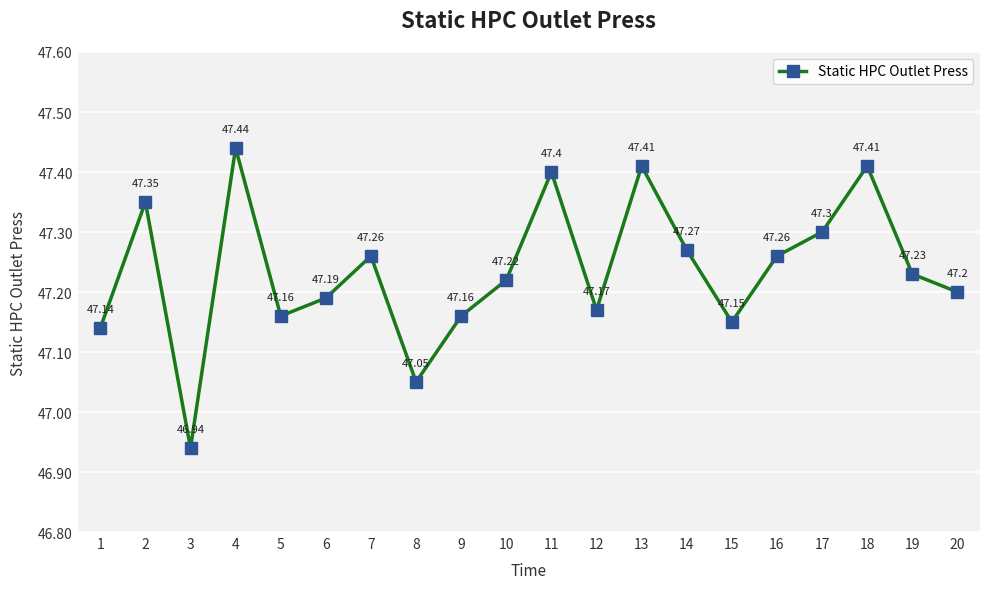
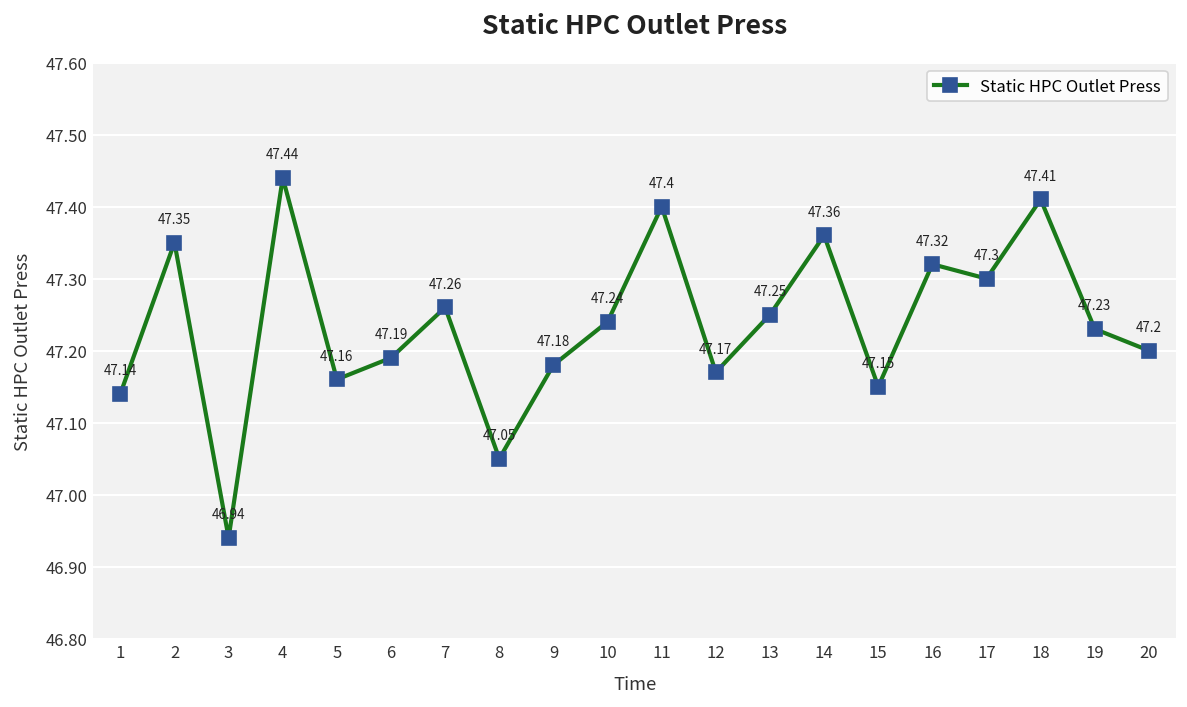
  {
    "1": 47.14,
    "2": 47.35,
    "3": 46.94,
    "4": 47.44,
    "5": 47.16,
    "6": 47.19,
    "7": 47.26,
    "8": 47.05,
-   "9": 47.16,
-   "10": 47.22,
+   "9": 47.18,
+   "10": 47.24,
    "11": 47.4,
    "12": 47.17,
-   "13": 47.41,
-   "14": 47.27,
+   "13": 47.25,
+   "14": 47.36,
    "15": 47.15,
-   "16": 47.26,
+   "16": 47.32,
    "17": 47.3,
    "18": 47.41,
    "19": 47.23,
    "20": 47.2
  }
